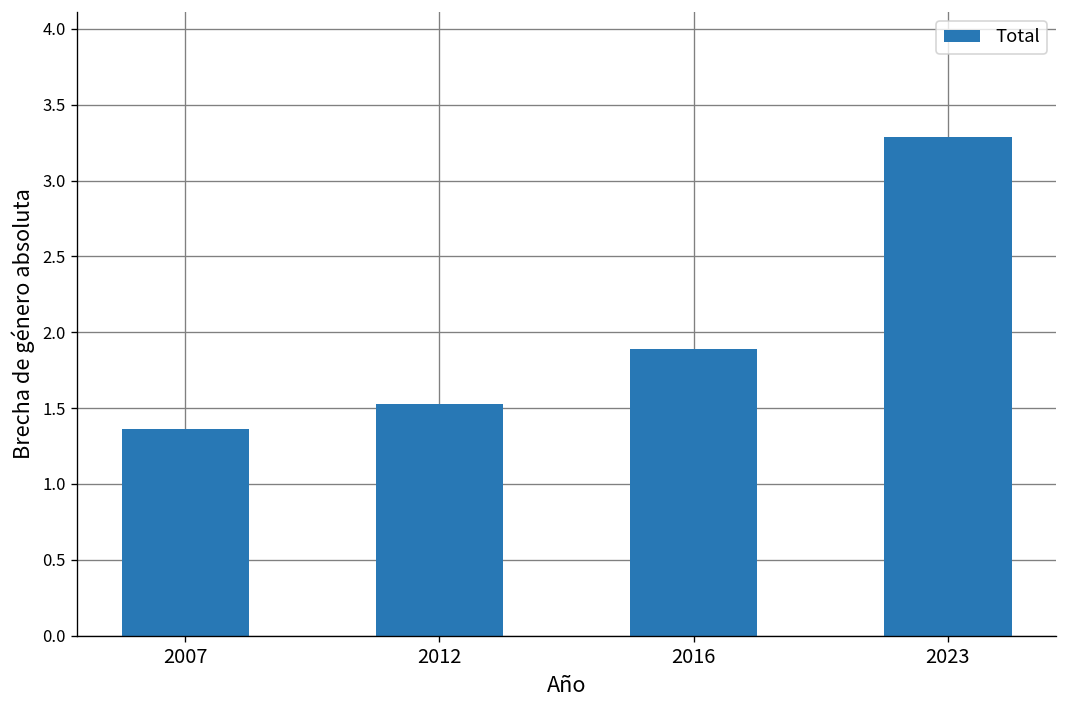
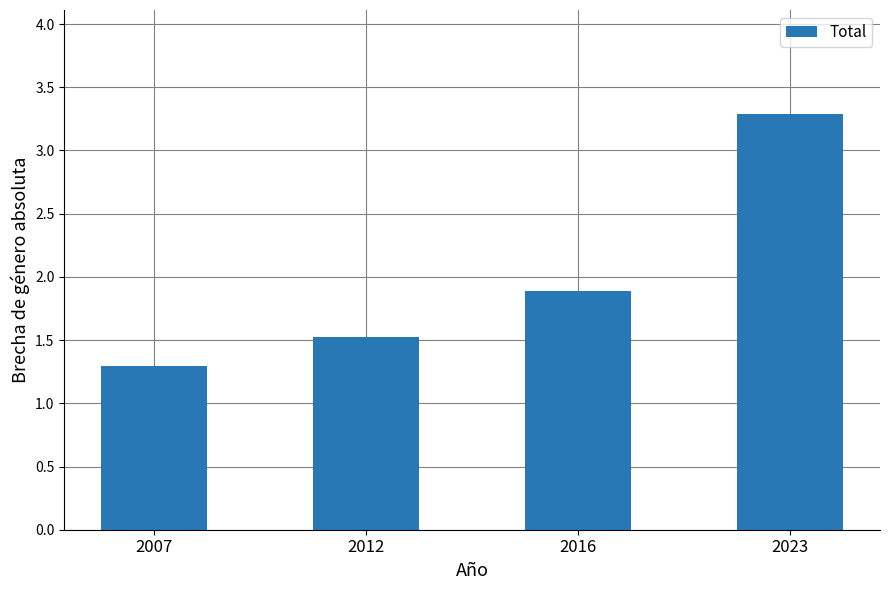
  {
-   "2007": 1.36,
+   "2007": 1.30,
    "2012": 1.53,
    "2016": 1.89,
    "2023": 3.29
  }
